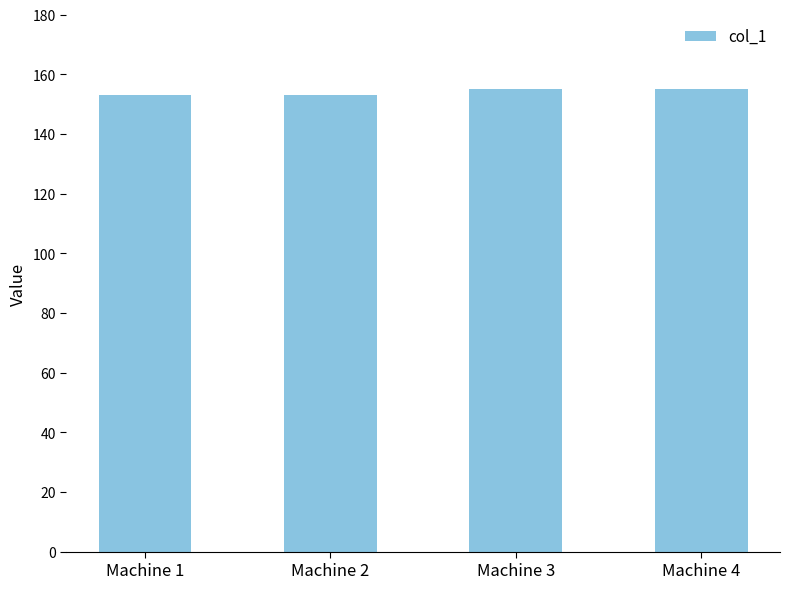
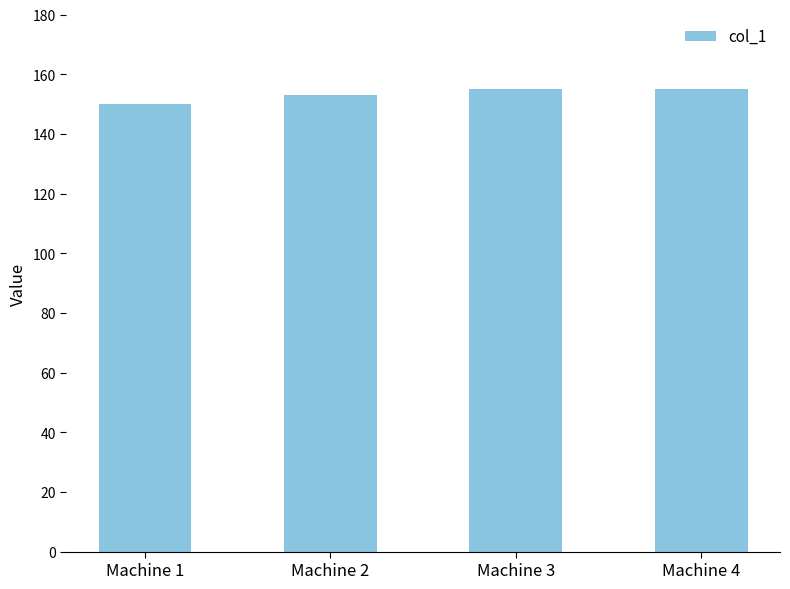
  {
-   "Machine 1": 153,
+   "Machine 1": 150,
    "Machine 2": 153,
    "Machine 3": 155,
    "Machine 4": 155
  }
